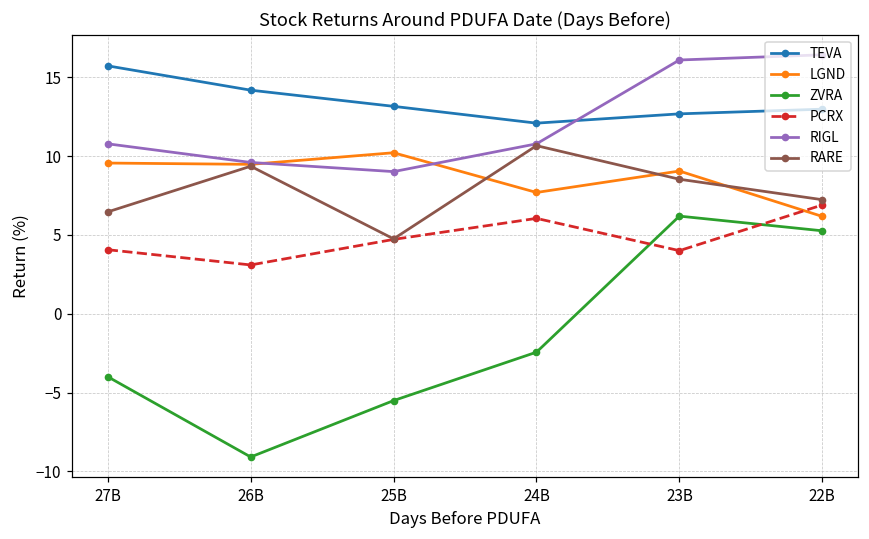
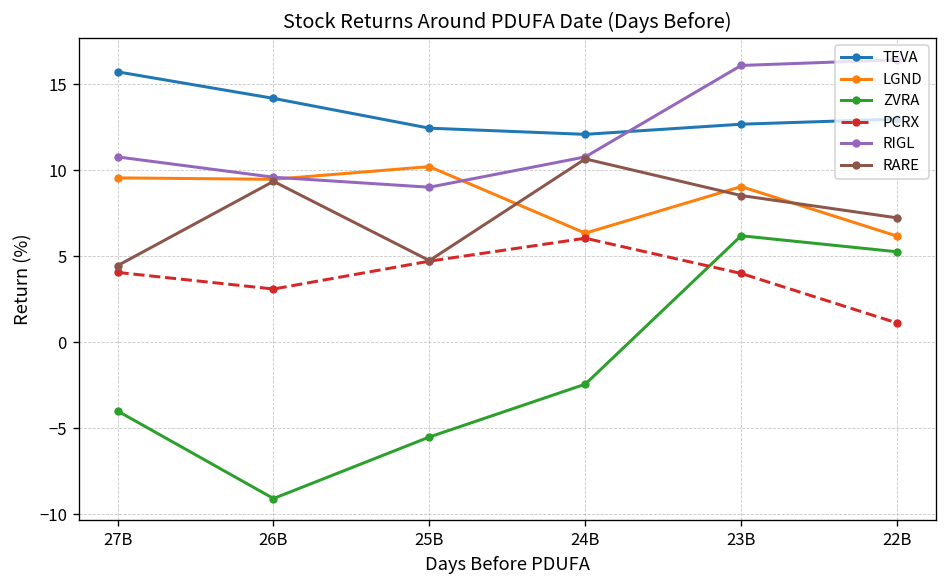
  {
    "TEVA": {
      "27B": 15.7,
      "26B": 14.2,
-     "25B": 13.2,
+     "25B": 12.5,
      "24B": 12.1,
      "23B": 12.7
    },
    "LGND": {
      "27B": 9.6,
      "25B": 10.2,
-     "24B": 7.7,
+     "24B": 6.3,
      "23B": 9.1,
      "22B": 6.2
    },
    "ZVRA": {
      "27B": -4.0,
      "26B": -9.1,
      "25B": -5.5,
      "24B": -2.4,
      "23B": 6.2,
      "22B": 5.3
    },
    "PCRX": {
      "27B": 4.1,
      "26B": 3.1,
      "24B": 6.1,
      "23B": 4.0,
-     "22B": 6.9
+     "22B": 1.1
    },
    "RIGL": {
      "27B": 10.8,
      "25B": 9.0,
      "23B": 16.1
    },
    "RARE": {
-     "27B": 6.5,
+     "27B": 4.5,
      "23B": 8.5,
      "22B": 7.2
    }
  }
